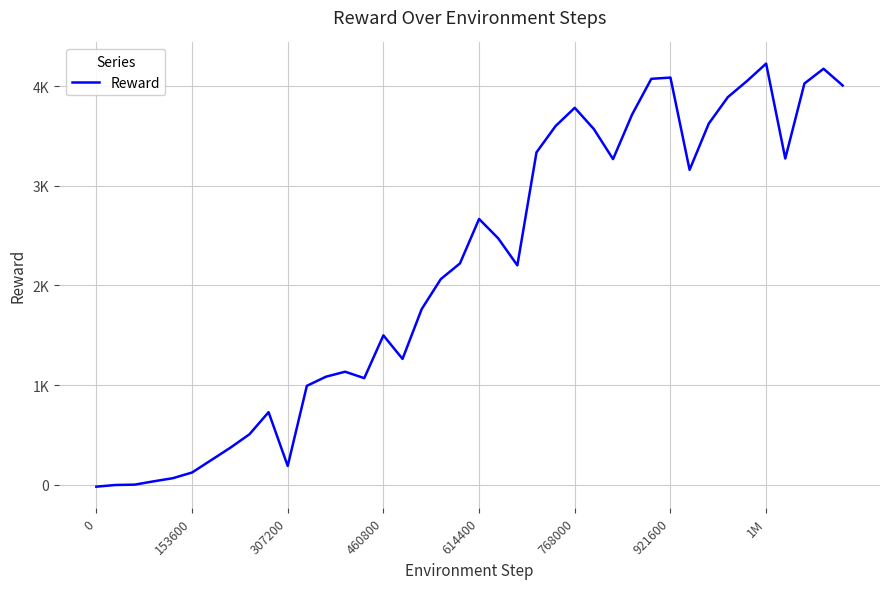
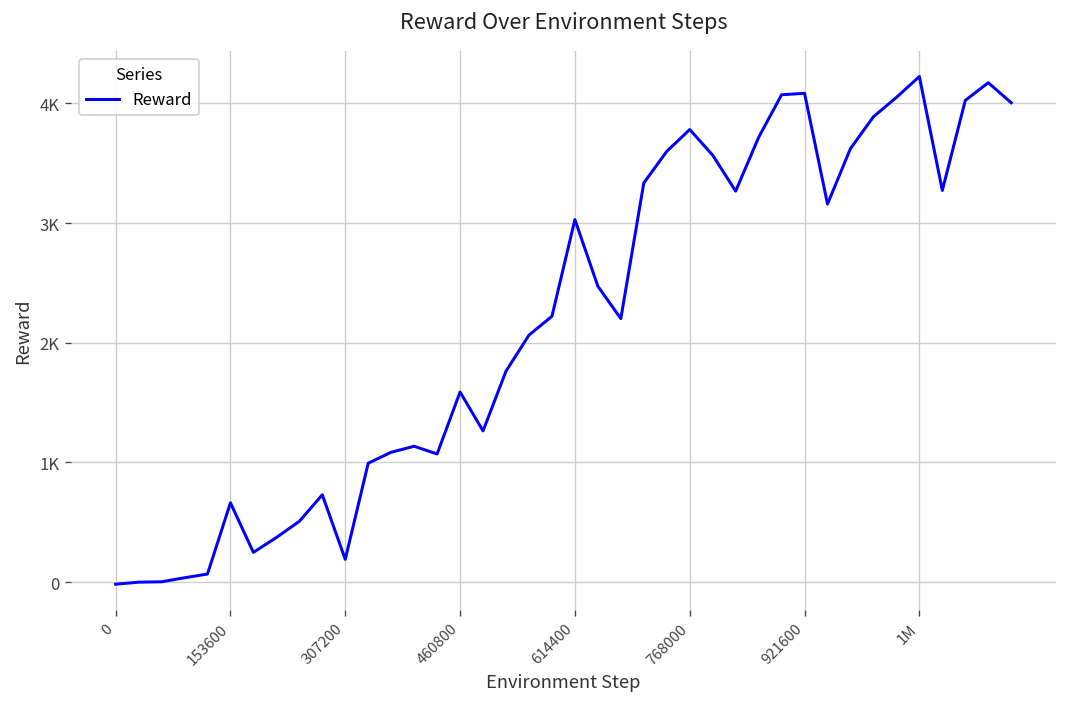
  {
    "0": 0,
-   "153600": 100,
+   "153600": 700,
    "307200": 200,
-   "460800": 1500,
-   "614400": 2700,
+   "460800": 1600,
+   "614400": 3000,
    "768000": 3800,
    "921600": 4100,
    "1M": 4200
  }
